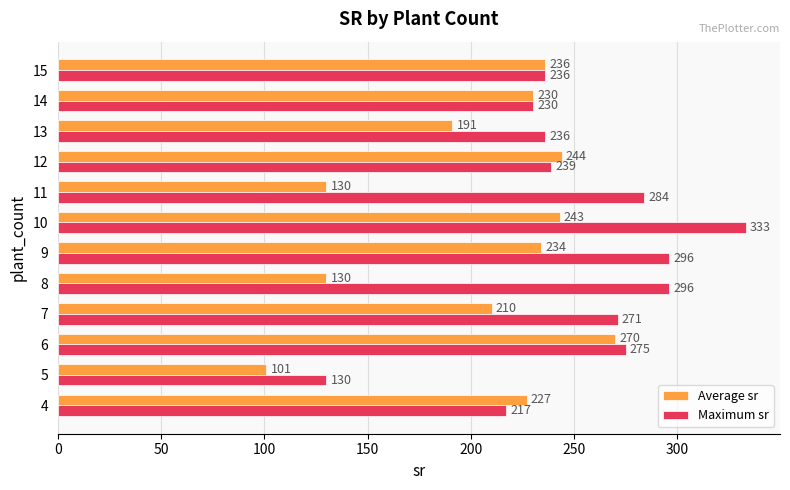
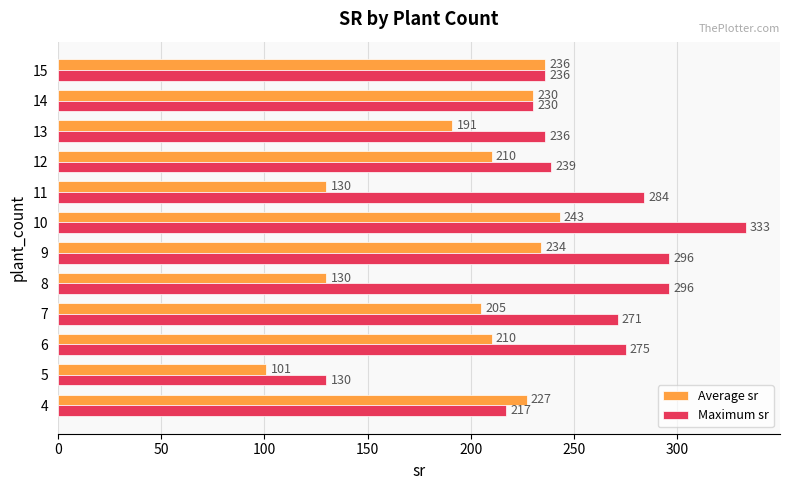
  {
    "Average sr": {
      "13": 191,
-     "12": 244,
+     "12": 210,
      "11": 130,
      "10": 243,
      "9": 234,
      "8": 130,
-     "7": 210,
-     "6": 270,
+     "7": 205,
+     "6": 210,
      "5": 101,
      "4": 227
    },
    "Maximum sr": {
      "13": 236,
      "12": 239,
      "11": 284,
      "10": 333,
      "9": 296,
      "8": 296,
      "7": 271,
      "6": 275,
      "5": 130,
      "4": 217
    }
  }
